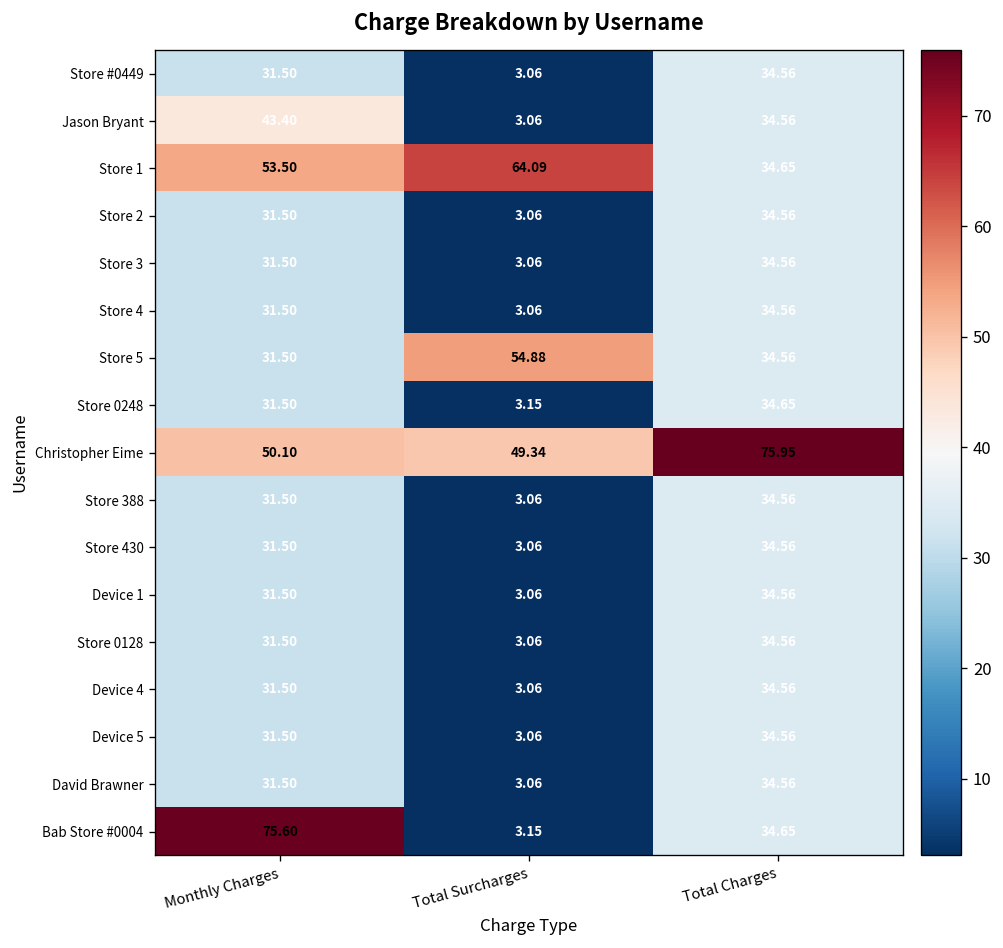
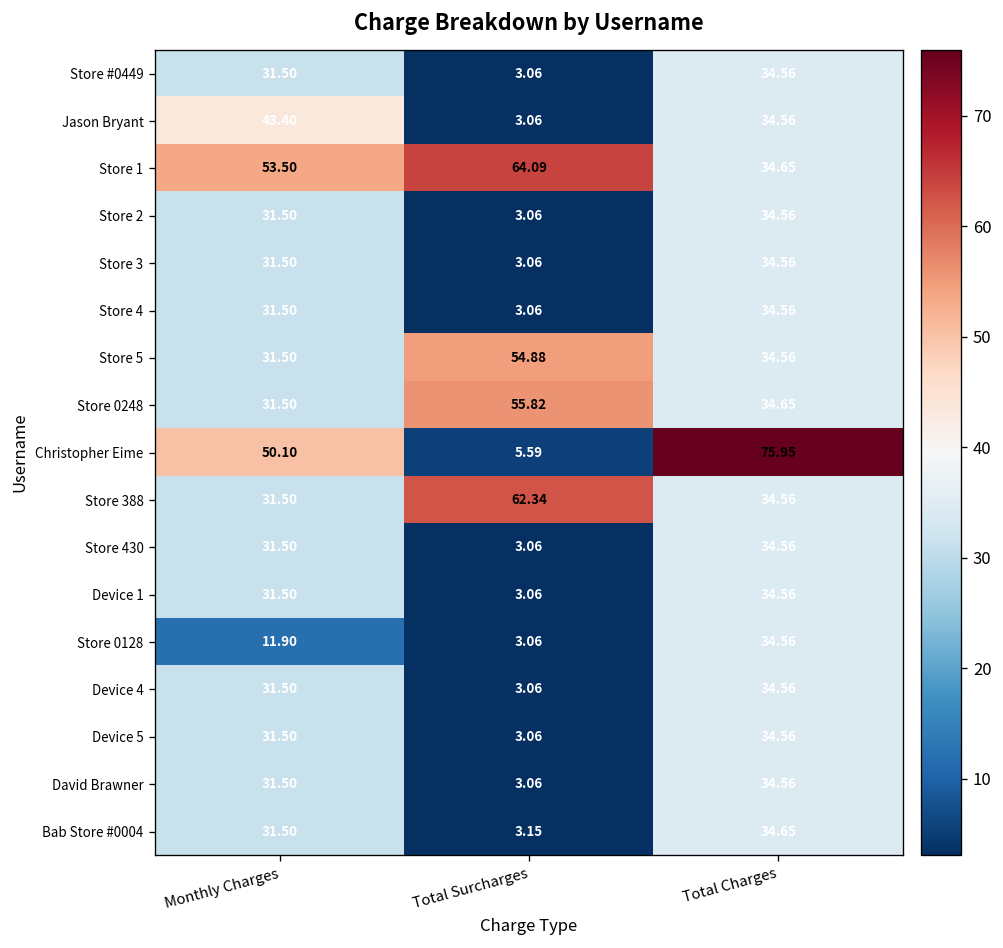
  {
    "Store #0449": {
      "Monthly Charges": 31.50,
      "Total Surcharges": 3.06
    },
    "Jason Bryant": {
      "Total Surcharges": 3.06
    },
    "Store 1": {
      "Monthly Charges": 53.50,
      "Total Surcharges": 64.09
    },
    "Store 2": {
      "Monthly Charges": 31.50,
      "Total Surcharges": 3.06
    },
    "Store 3": {
      "Monthly Charges": 31.50,
      "Total Surcharges": 3.06
    },
    "Store 4": {
      "Monthly Charges": 31.50,
      "Total Surcharges": 3.06
    },
    "Store 5": {
      "Monthly Charges": 31.50,
      "Total Surcharges": 54.88
    },
    "Store 0248": {
      "Monthly Charges": 31.50,
-     "Total Surcharges": 3.15
+     "Total Surcharges": 55.82
    },
    "Christopher Eime": {
      "Monthly Charges": 50.10,
-     "Total Surcharges": 49.34,
+     "Total Surcharges": 5.59,
      "Total Charges": 75.95
    },
    "Store 388": {
      "Monthly Charges": 31.50,
-     "Total Surcharges": 3.06
+     "Total Surcharges": 62.34
    },
    "Store 430": {
      "Monthly Charges": 31.50,
      "Total Surcharges": 3.06
    },
    "Device 1": {
      "Monthly Charges": 31.50,
      "Total Surcharges": 3.06
    },
    "Store 0128": {
-     "Monthly Charges": 31.50,
+     "Monthly Charges": 11.90,
      "Total Surcharges": 3.06
    },
    "Device 4": {
      "Monthly Charges": 31.50,
      "Total Surcharges": 3.06
    },
    "Device 5": {
      "Monthly Charges": 31.50,
      "Total Surcharges": 3.06
    },
    "David Brawner": {
      "Monthly Charges": 31.50,
      "Total Surcharges": 3.06
    },
    "Bab Store #0004": {
-     "Monthly Charges": 75.60,
+     "Monthly Charges": 31.50,
      "Total Surcharges": 3.15
    }
  }
